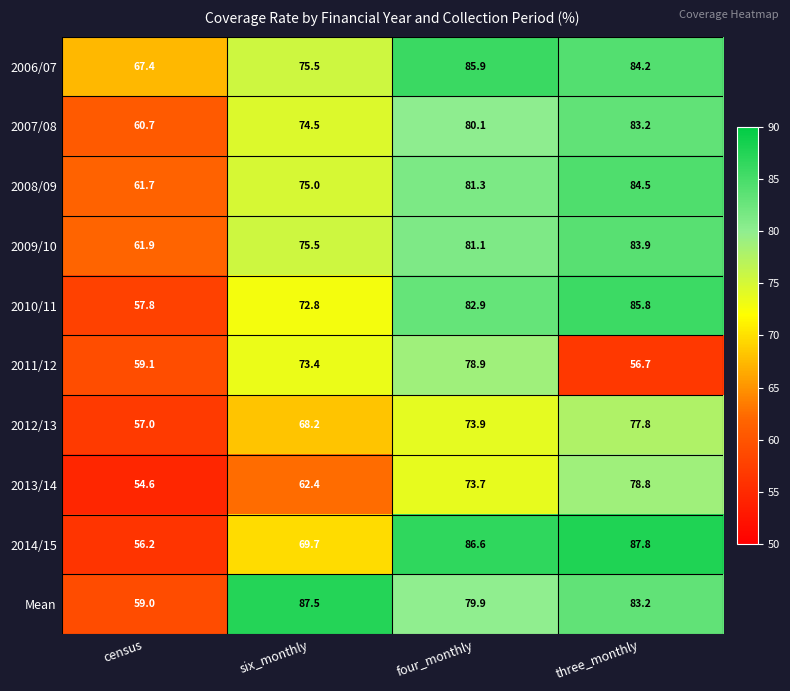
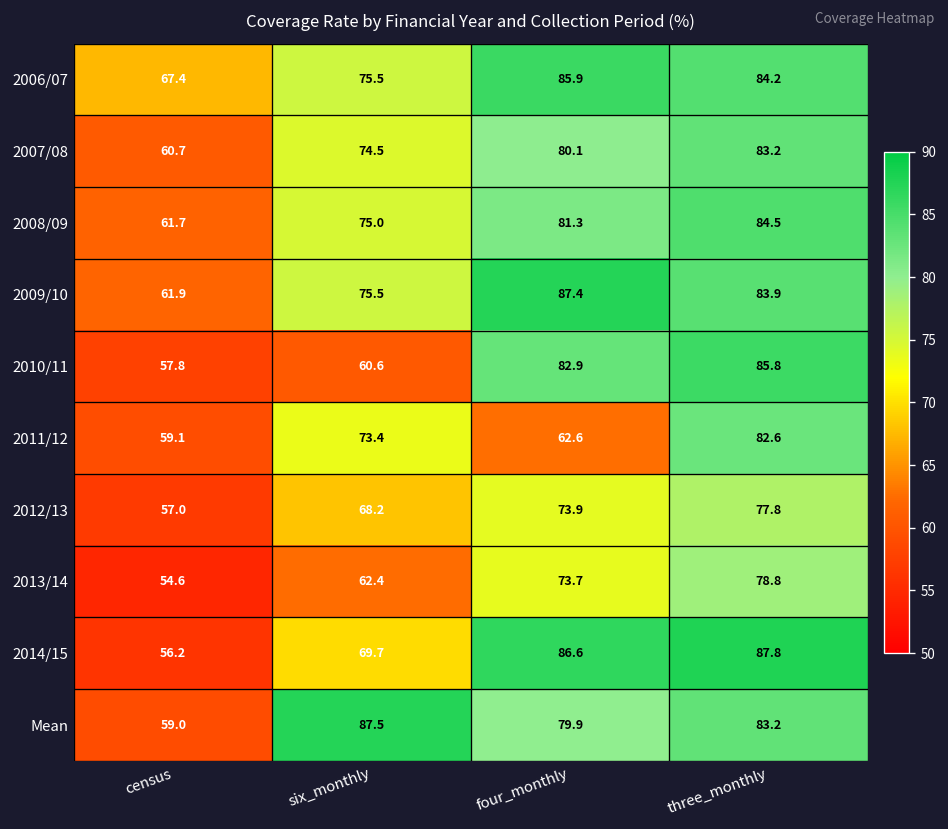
  {
    "2006/07": {
      "census": 67.4,
      "six_monthly": 75.5,
      "four_monthly": 85.9,
      "three_monthly": 84.2
    },
    "2007/08": {
      "census": 60.7,
      "six_monthly": 74.5,
      "four_monthly": 80.1,
      "three_monthly": 83.2
    },
    "2008/09": {
      "census": 61.7,
      "six_monthly": 75.0,
      "four_monthly": 81.3,
      "three_monthly": 84.5
    },
    "2009/10": {
      "census": 61.9,
      "six_monthly": 75.5,
-     "four_monthly": 81.1,
+     "four_monthly": 87.4,
      "three_monthly": 83.9
    },
    "2010/11": {
      "census": 57.8,
-     "six_monthly": 72.8,
+     "six_monthly": 60.6,
      "four_monthly": 82.9,
      "three_monthly": 85.8
    },
    "2011/12": {
      "census": 59.1,
      "six_monthly": 73.4,
-     "four_monthly": 78.9,
-     "three_monthly": 56.7
+     "four_monthly": 62.6,
+     "three_monthly": 82.6
    },
    "2012/13": {
      "census": 57.0,
      "six_monthly": 68.2,
      "four_monthly": 73.9,
      "three_monthly": 77.8
    },
    "2013/14": {
      "census": 54.6,
      "six_monthly": 62.4,
      "four_monthly": 73.7,
      "three_monthly": 78.8
    },
    "2014/15": {
      "census": 56.2,
      "six_monthly": 69.7,
      "four_monthly": 86.6,
      "three_monthly": 87.8
    },
    "Mean": {
      "census": 59.0,
      "six_monthly": 87.5,
      "four_monthly": 79.9,
      "three_monthly": 83.2
    }
  }
